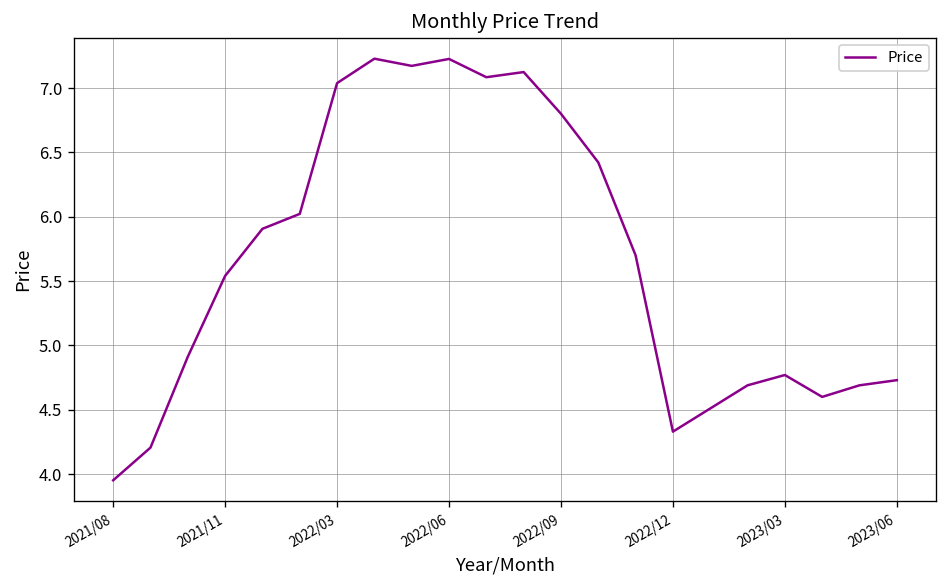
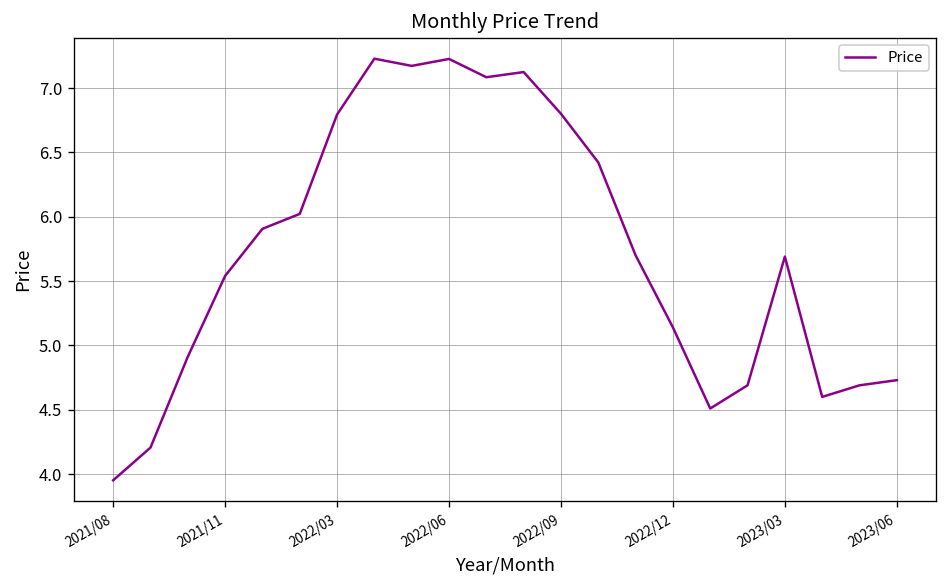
  {
    "2021/08": 3.95,
    "2021/11": 5.54,
-   "2022/03": 7.04,
+   "2022/03": 6.79,
    "2022/06": 7.23,
    "2022/09": 6.80,
-   "2022/12": 4.33,
-   "2023/03": 4.77,
+   "2022/12": 5.14,
+   "2023/03": 5.69,
    "2023/06": 4.73
  }
